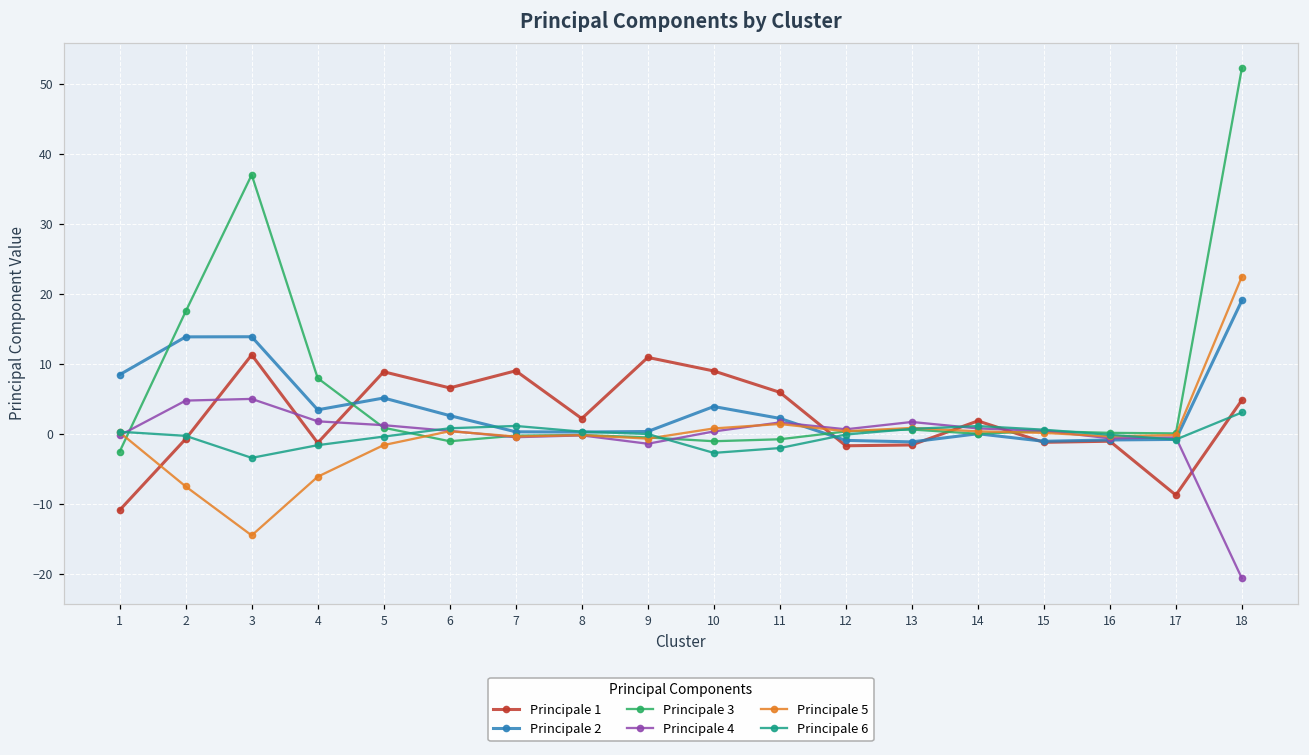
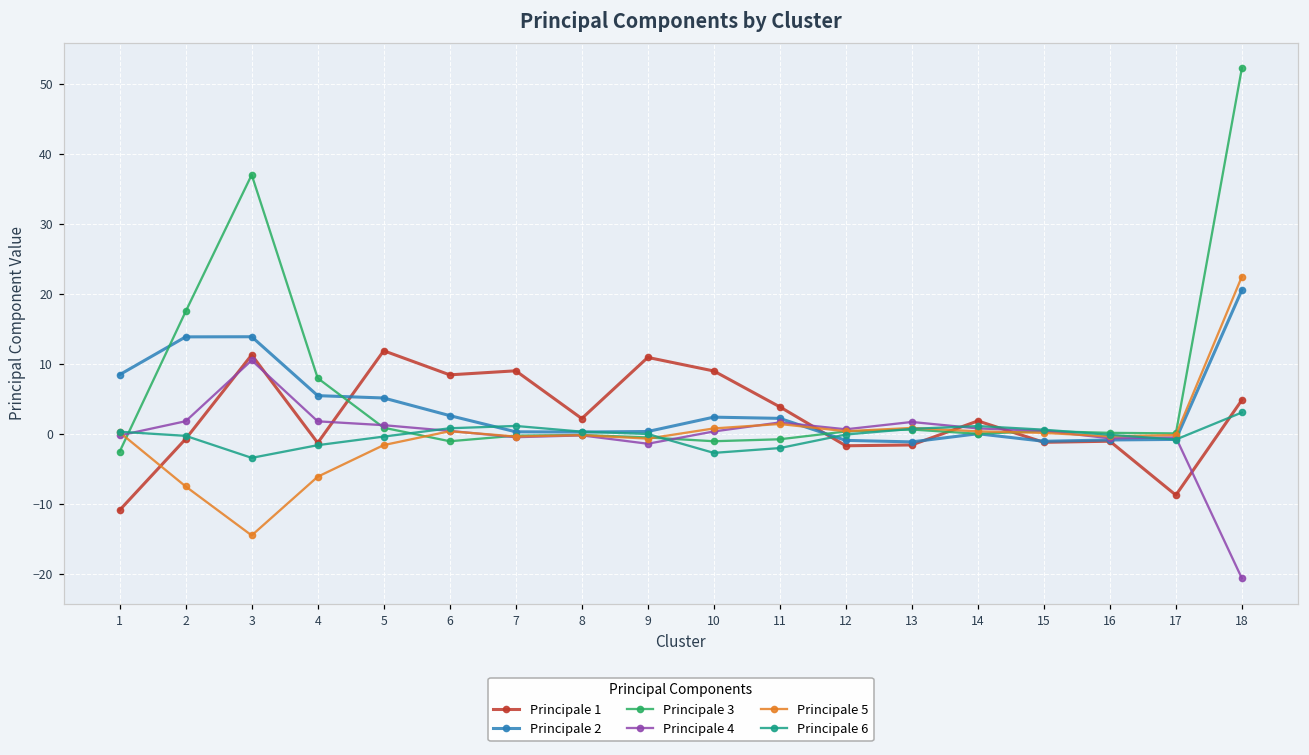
  {
    "Principale 1": {
      "1": -11,
      "2": -1,
      "3": 11,
-     "5": 9,
-     "6": 7,
+     "5": 12,
+     "6": 8,
      "7": 9,
      "8": 2,
      "9": 11,
      "10": 9,
-     "11": 6,
+     "11": 4,
      "12": -2,
      "13": -2,
      "14": 2,
      "17": -9,
      "18": 5
    },
    "Principale 2": {
      "1": 8,
      "2": 14,
      "3": 14,
-     "4": 3,
+     "4": 5,
      "5": 5,
      "6": 3,
      "7": 0,
-     "10": 4,
+     "10": 2,
      "11": 2,
      "12": -1,
      "13": -1,
-     "18": 19
+     "18": 21
    },
    "Principale 4": {
      "1": 0,
-     "2": 5,
-     "3": 5,
+     "2": 2,
+     "3": 11,
      "4": 2,
      "9": -1,
      "10": 0,
      "13": 2,
      "18": -21
    },
    "Principale 5": {
      "2": -8,
      "3": -15,
      "4": -6,
      "5": -2,
      "10": 1,
      "18": 22
    }
  }
